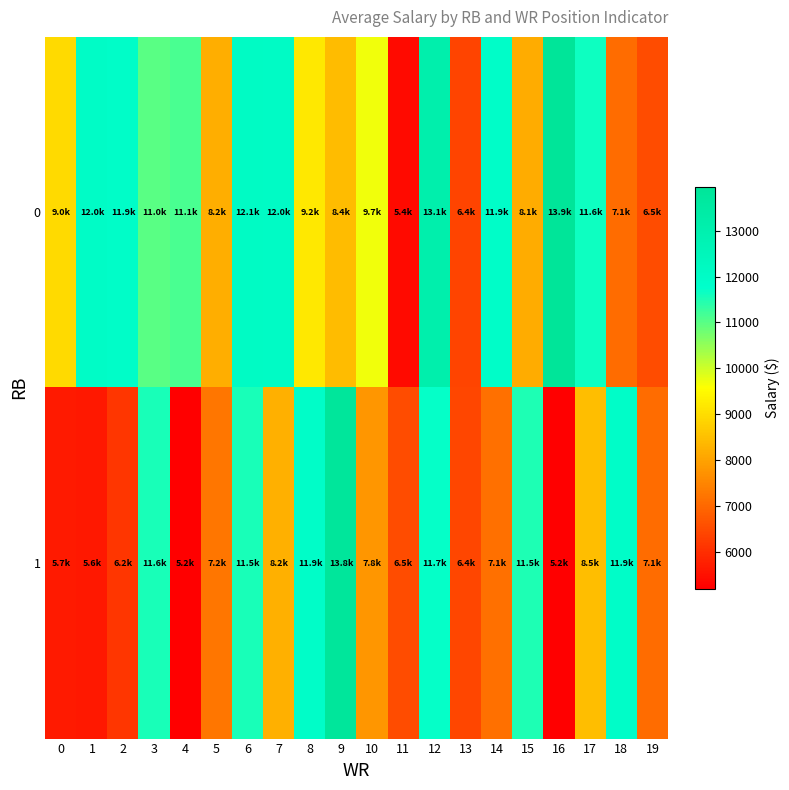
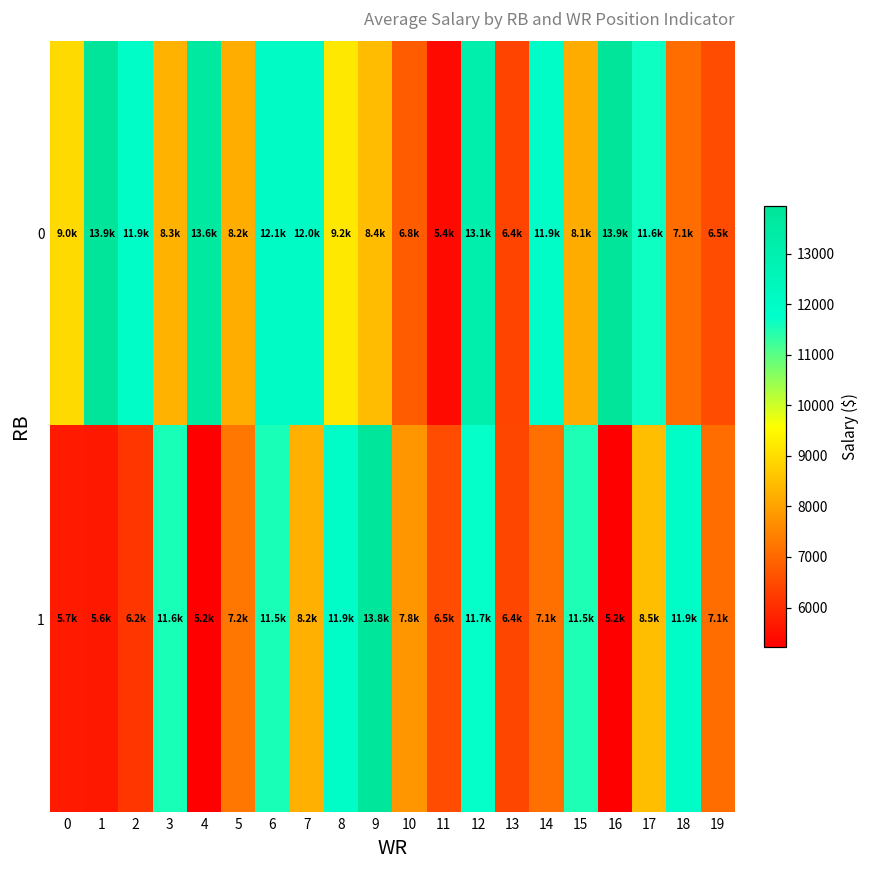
  {
    "0": {
      "0": "9.0k",
-     "1": "12.0k",
+     "1": "13.9k",
      "2": "11.9k",
-     "3": "11.0k",
-     "4": "11.1k",
+     "3": "8.3k",
+     "4": "13.6k",
      "5": "8.2k",
      "6": "12.1k",
      "7": "12.0k",
      "8": "9.2k",
      "9": "8.4k",
-     "10": "9.7k",
+     "10": "6.8k",
      "11": "5.4k",
      "12": "13.1k",
      "13": "6.4k",
      "14": "11.9k",
      "15": "8.1k",
      "16": "13.9k",
      "17": "11.6k",
      "18": "7.1k",
      "19": "6.5k"
    },
    "1": {
      "0": "5.7k",
      "1": "5.6k",
      "2": "6.2k",
      "3": "11.6k",
      "4": "5.2k",
      "5": "7.2k",
      "6": "11.5k",
      "7": "8.2k",
      "8": "11.9k",
      "9": "13.8k",
      "10": "7.8k",
      "11": "6.5k",
      "12": "11.7k",
      "13": "6.4k",
      "14": "7.1k",
      "15": "11.5k",
      "16": "5.2k",
      "17": "8.5k",
      "18": "11.9k",
      "19": "7.1k"
    }
  }
